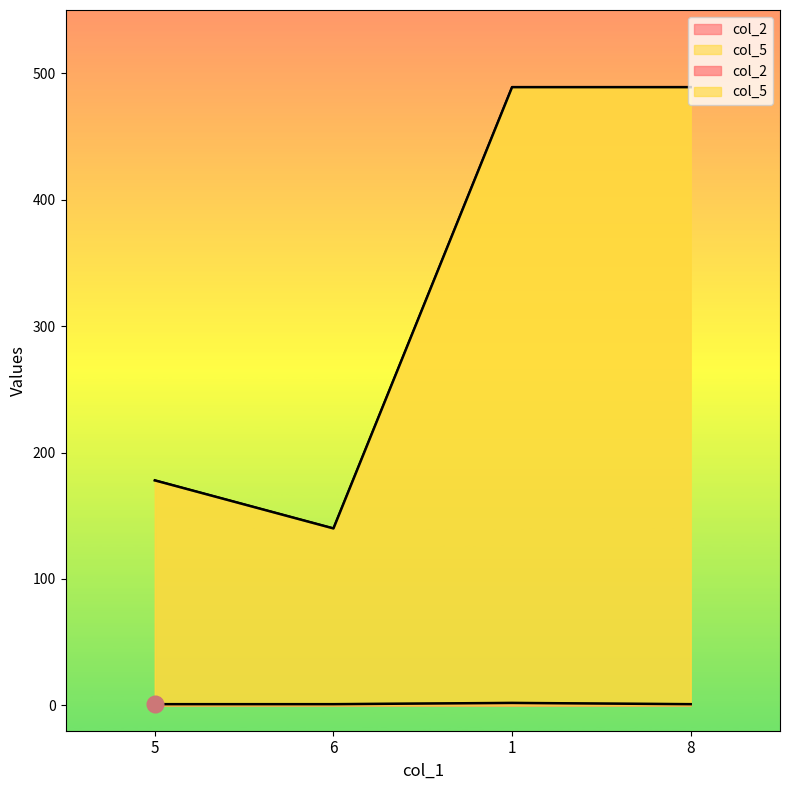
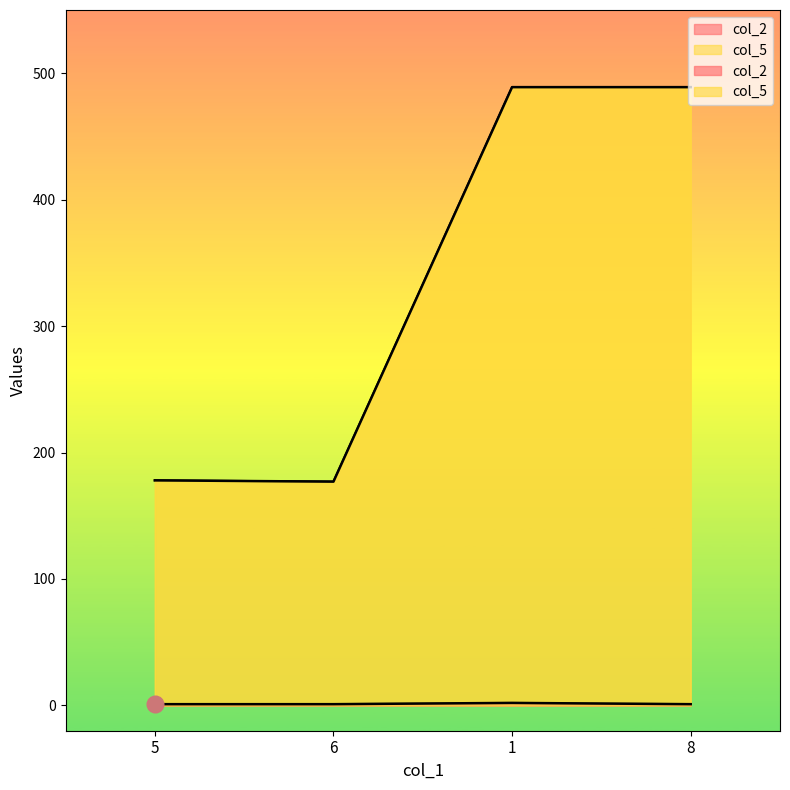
  {
    "col_5": {
      "5": 178,
-     "6": 140,
+     "6": 177,
      "1": 489
    }
  }
